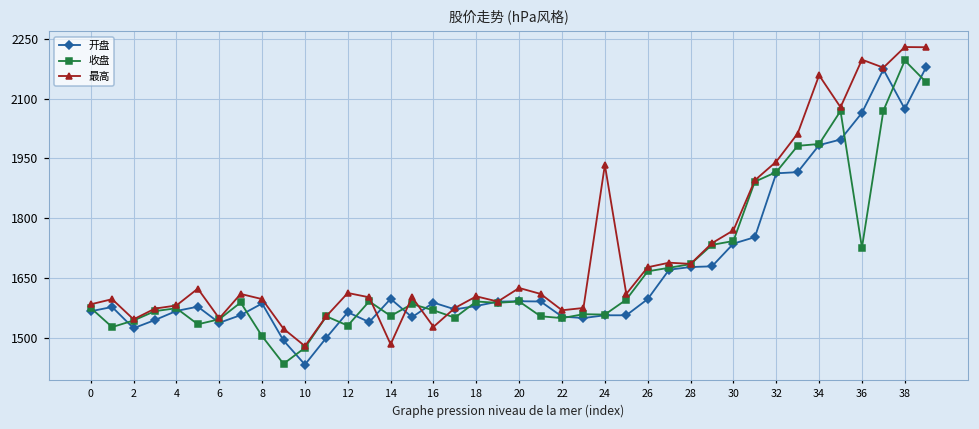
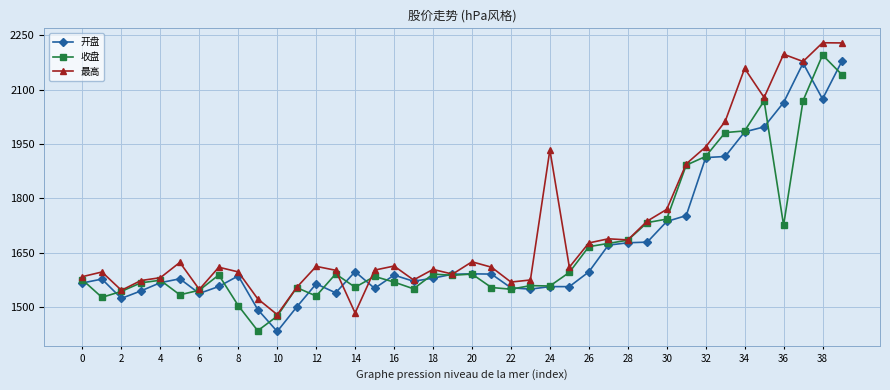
  {
    "开盘": {
      "0": 1570,
      "2": 1520,
      "6": 1540,
      "8": 1590,
      "10": 1430,
      "12": 1560,
      "14": 1600,
      "16": 1590,
      "18": 1580,
      "26": 1600,
      "28": 1680,
      "36": 2060,
      "38": 2070
    },
    "收盘": {
      "0": 1580,
      "8": 1500,
      "12": 1530,
      "14": 1560,
      "16": 1570,
      "18": 1590,
      "26": 1670,
      "36": 1730,
      "38": 2200
    },
    "最高": {
      "0": 1580,
      "8": 1600,
      "12": 1610,
      "14": 1480,
-     "16": 1530,
+     "16": 1610,
      "18": 1600,
      "20": 1630,
      "22": 1570,
      "24": 1930,
      "26": 1680,
      "30": 1770,
      "32": 1940,
      "34": 2160,
      "36": 2200,
      "38": 2230
    }
  }
